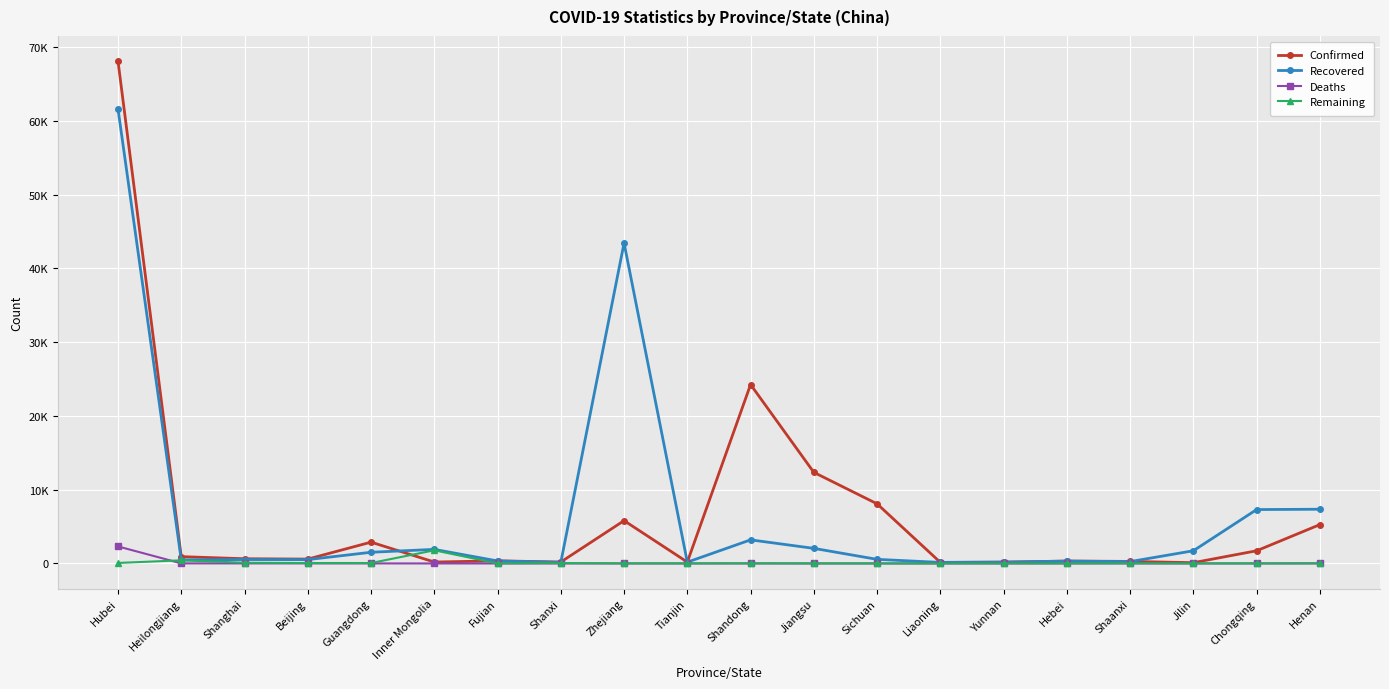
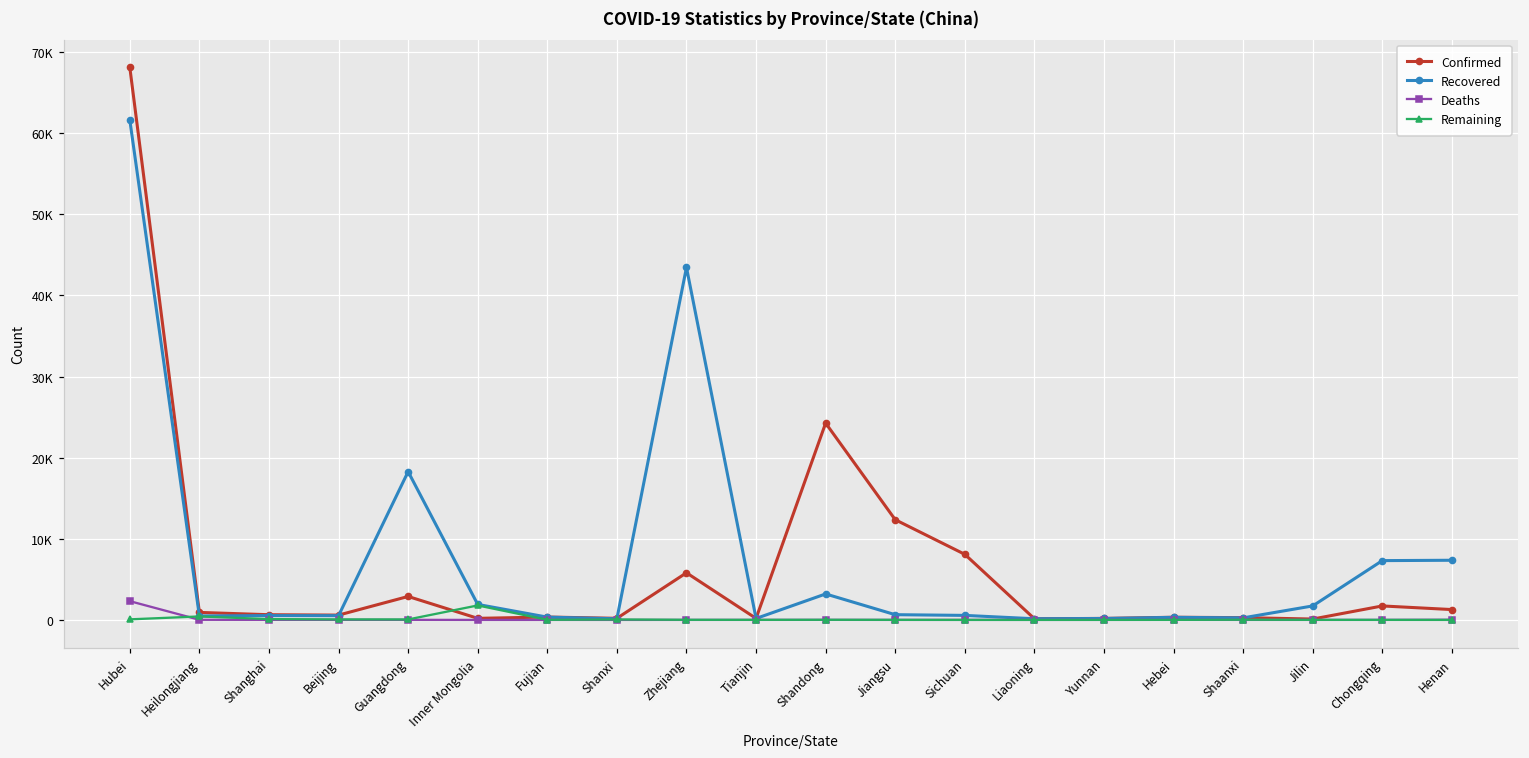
  {
    "Confirmed": {
      "Hubei": 68000,
      "Heilongjiang": 1000,
      "Guangdong": 3000,
      "Zhejiang": 6000,
      "Shandong": 24000,
      "Jiangsu": 12000,
      "Sichuan": 8000,
      "Chongqing": 2000,
-     "Henan": 5000
+     "Henan": 1000
    },
    "Recovered": {
      "Hubei": 62000,
-     "Guangdong": 2000,
+     "Guangdong": 18000,
      "Zhejiang": 43000,
      "Shandong": 3000,
-     "Jiangsu": 2000,
+     "Jiangsu": 1000,
      "Sichuan": 1000,
      "Jilin": 2000,
      "Chongqing": 7000,
      "Henan": 7000
    },
    "Deaths": {
      "Hubei": 2000,
      "Heilongjiang": 0
    },
    "Remaining": {
      "Hubei": 0
    }
  }
